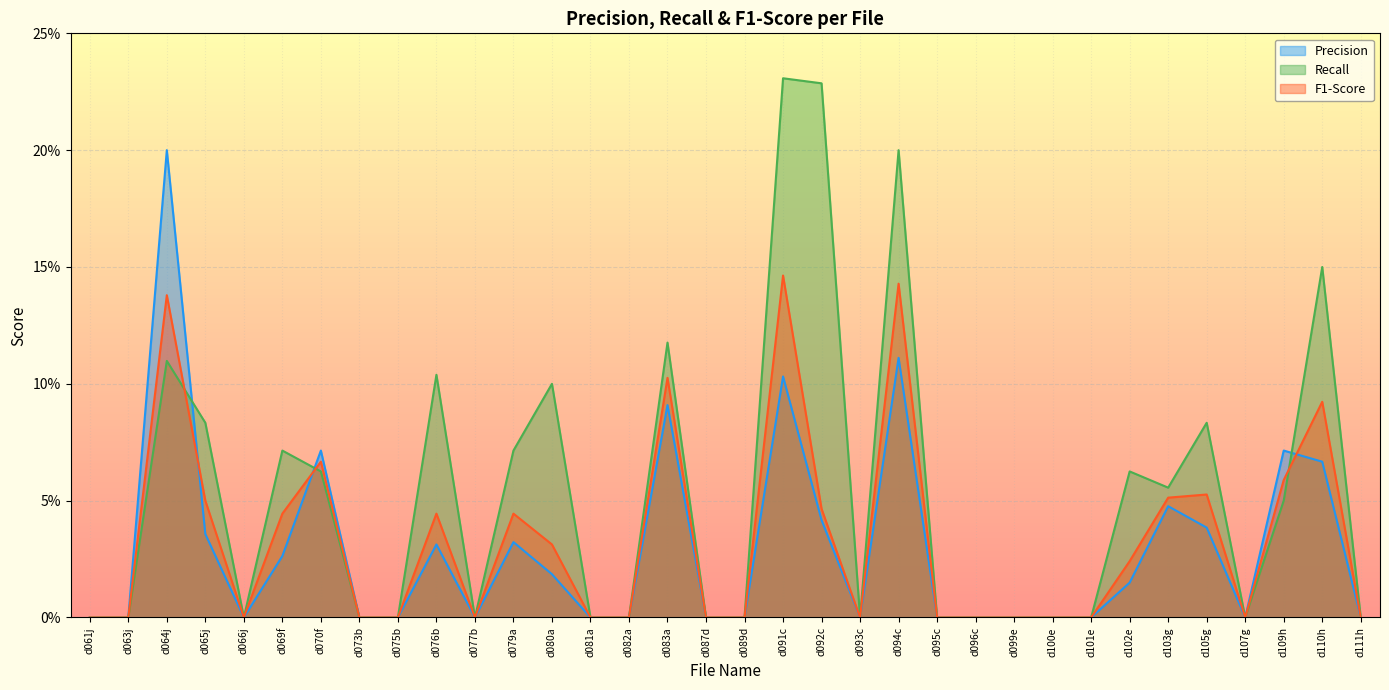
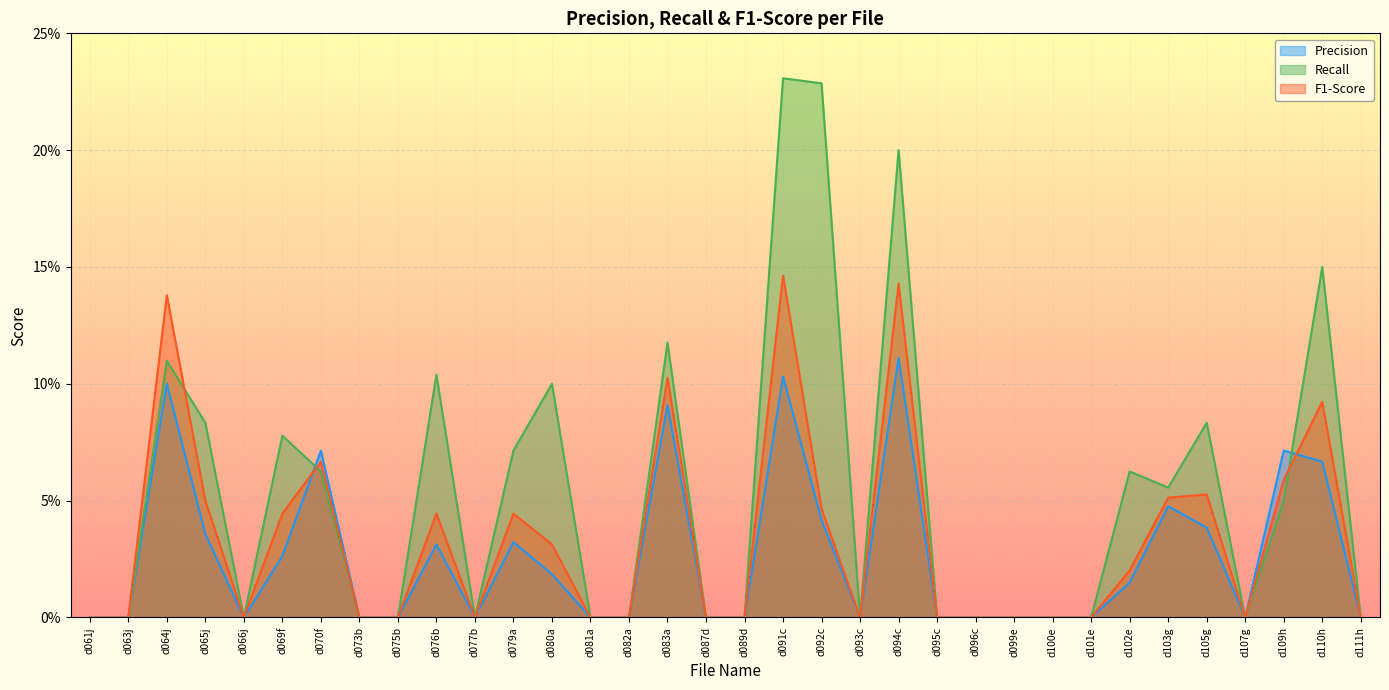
  {
    "Precision": {
-     "d064j": "20.0%",
+     "d064j": "10.0%",
      "d065j": "3.6%",
      "d069f": "2.6%",
      "d070f": "7.1%",
      "d076b": "3.1%",
      "d079a": "3.2%",
      "d080a": "1.9%",
      "d083a": "9.1%",
      "d091c": "10.3%",
      "d092c": "4.2%",
      "d094c": "11.1%",
      "d102e": "1.5%",
      "d103g": "4.8%",
      "d105g": "3.8%",
      "d109h": "7.1%",
      "d110h": "6.7%"
    },
    "Recall": {
      "d064j": "11.0%",
      "d065j": "8.3%",
-     "d069f": "7.1%",
+     "d069f": "7.8%",
      "d070f": "6.3%",
      "d076b": "10.4%",
      "d079a": "7.1%",
      "d080a": "10.0%",
      "d083a": "11.8%",
      "d091c": "23.1%",
      "d092c": "22.9%",
      "d094c": "20.0%",
      "d102e": "6.3%",
      "d103g": "5.6%",
      "d105g": "8.3%",
      "d109h": "5.0%",
      "d110h": "15.0%"
    },
    "F1-Score": {
      "d064j": "13.8%",
      "d065j": "5.0%",
      "d069f": "4.4%",
      "d070f": "6.7%",
      "d076b": "4.4%",
      "d079a": "4.4%",
      "d080a": "3.1%",
      "d083a": "10.3%",
      "d091c": "14.6%",
      "d092c": "4.7%",
      "d094c": "14.3%",
-     "d102e": "2.4%",
+     "d102e": "2.0%",
      "d103g": "5.1%",
      "d105g": "5.3%",
      "d109h": "5.9%",
      "d110h": "9.2%"
    }
  }
